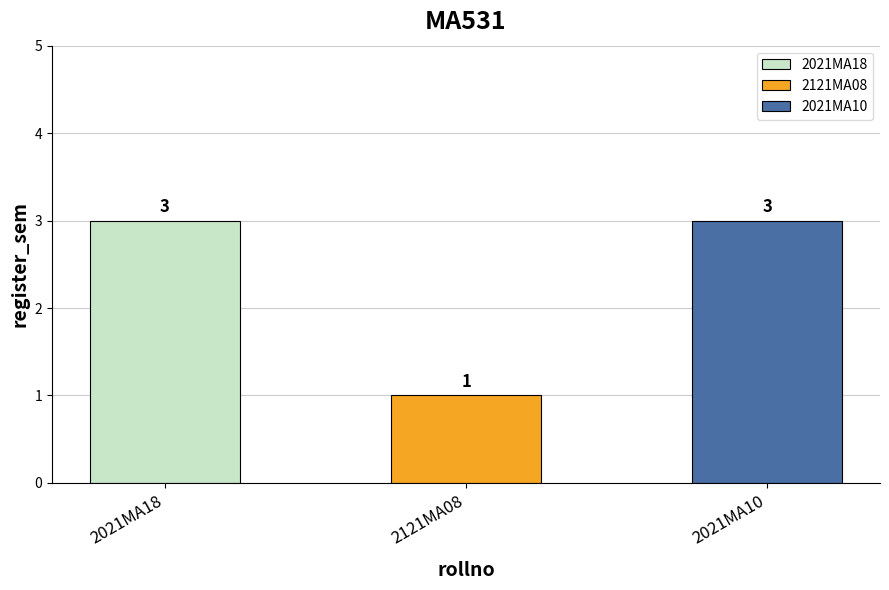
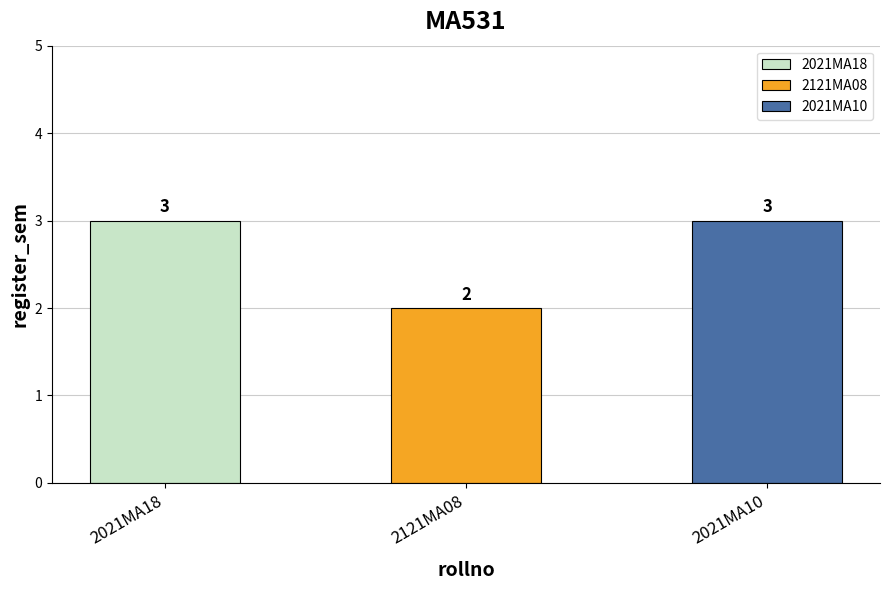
  {
    "2021MA18": 3,
-   "2121MA08": 1,
+   "2121MA08": 2,
    "2021MA10": 3
  }
